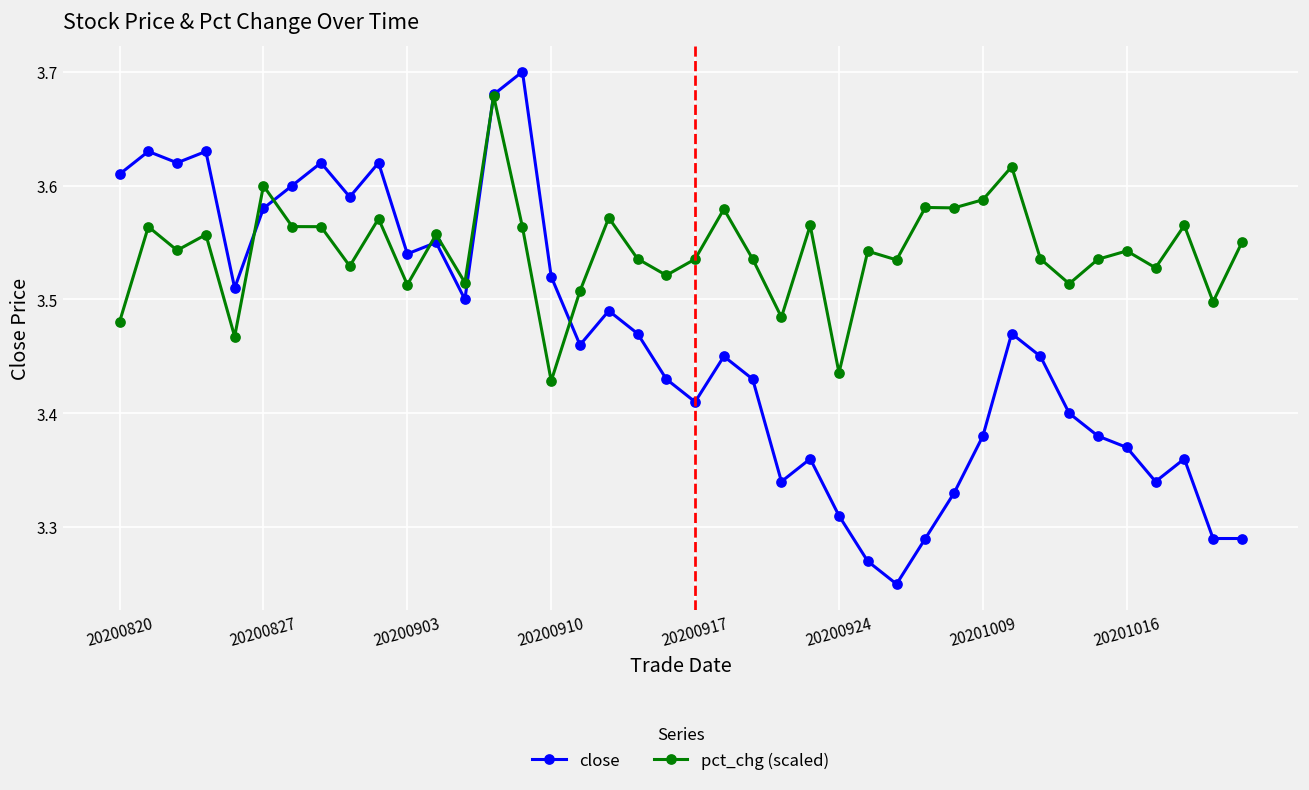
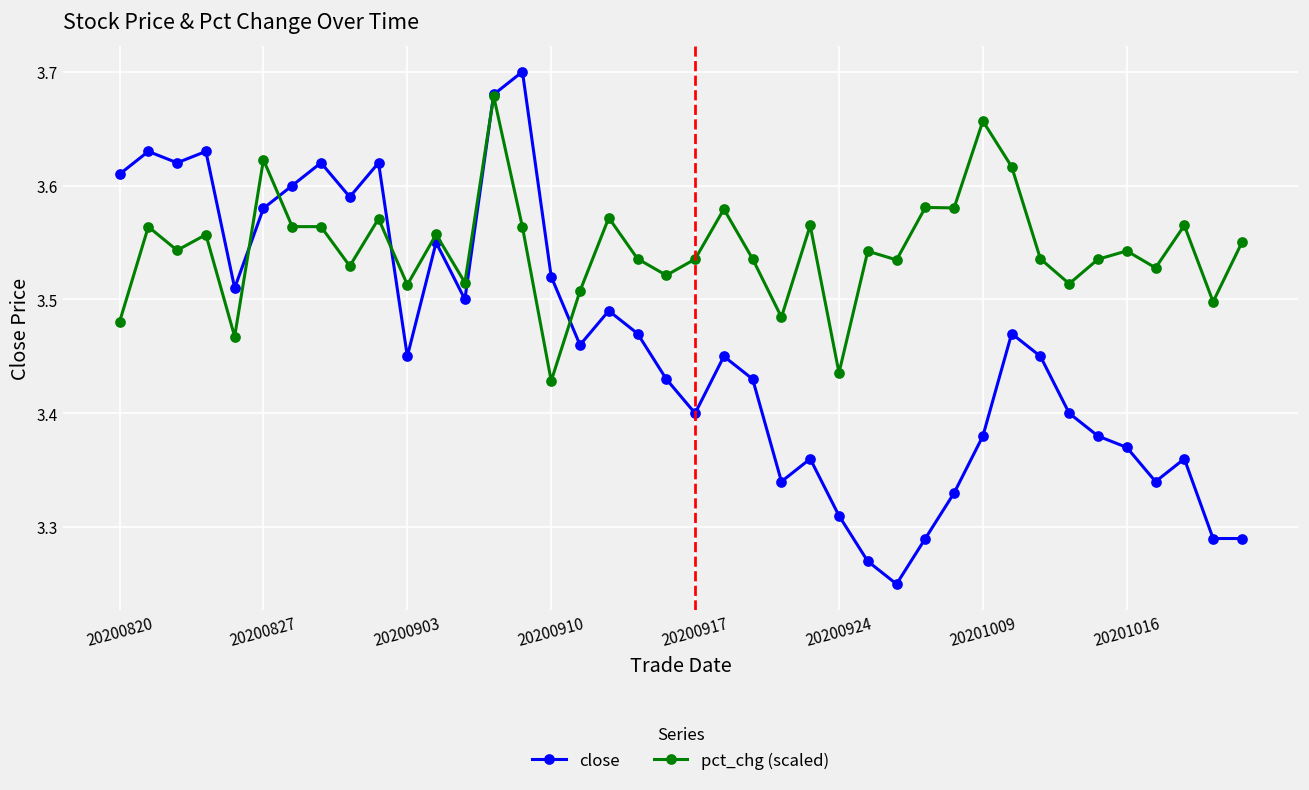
  {
    "close": {
      "20200820": 3.61,
      "20200827": 3.58,
-     "20200903": 3.54,
+     "20200903": 3.45,
      "20200910": 3.52,
-     "20200917": 3.41,
+     "20200917": 3.40,
      "20200924": 3.31,
      "20201009": 3.38,
      "20201016": 3.37
    },
    "pct_chg (scaled)": {
      "20200820": 3.480,
-     "20200827": 3.600,
+     "20200827": 3.623,
      "20200903": 3.513,
      "20200910": 3.428,
      "20200917": 3.535,
      "20200924": 3.435,
-     "20201009": 3.588,
+     "20201009": 3.657,
      "20201016": 3.543
    }
  }
